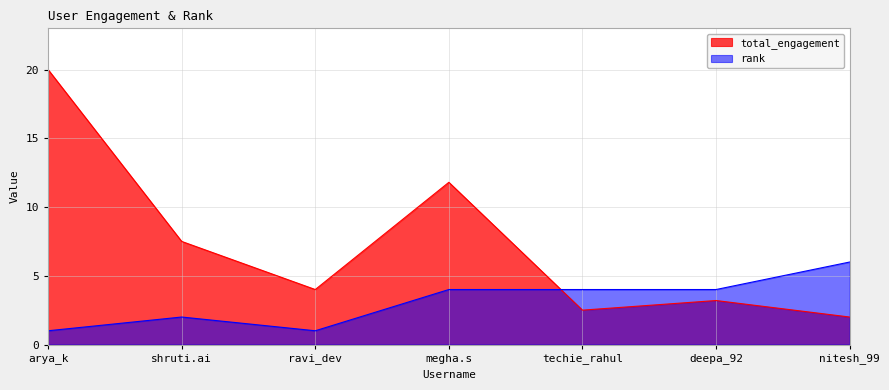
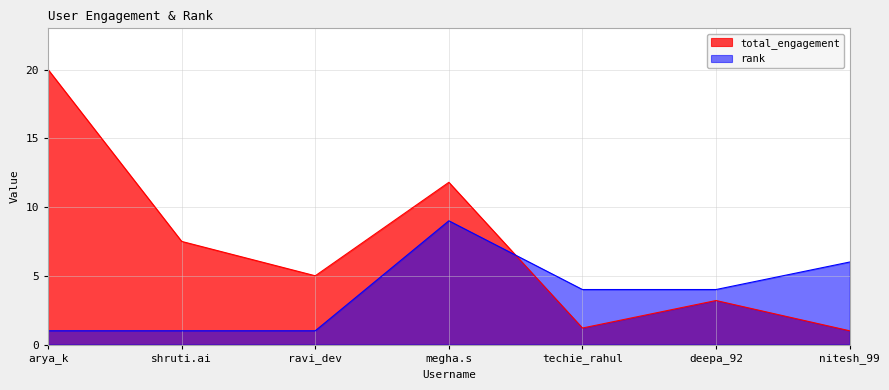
  {
    "total_engagement": {
      "arya_k": 20.0,
      "shruti.ai": 7.5,
-     "ravi_dev": 4,
+     "ravi_dev": 5,
      "megha.s": 11.8,
-     "techie_rahul": 2.5,
+     "techie_rahul": 1.2,
      "deepa_92": 3.2,
-     "nitesh_99": 2
+     "nitesh_99": 1
    },
    "rank": {
      "arya_k": 1,
-     "shruti.ai": 2,
+     "shruti.ai": 1,
      "ravi_dev": 1,
-     "megha.s": 4,
+     "megha.s": 9,
      "techie_rahul": 4,
      "deepa_92": 4,
      "nitesh_99": 6
    }
  }
